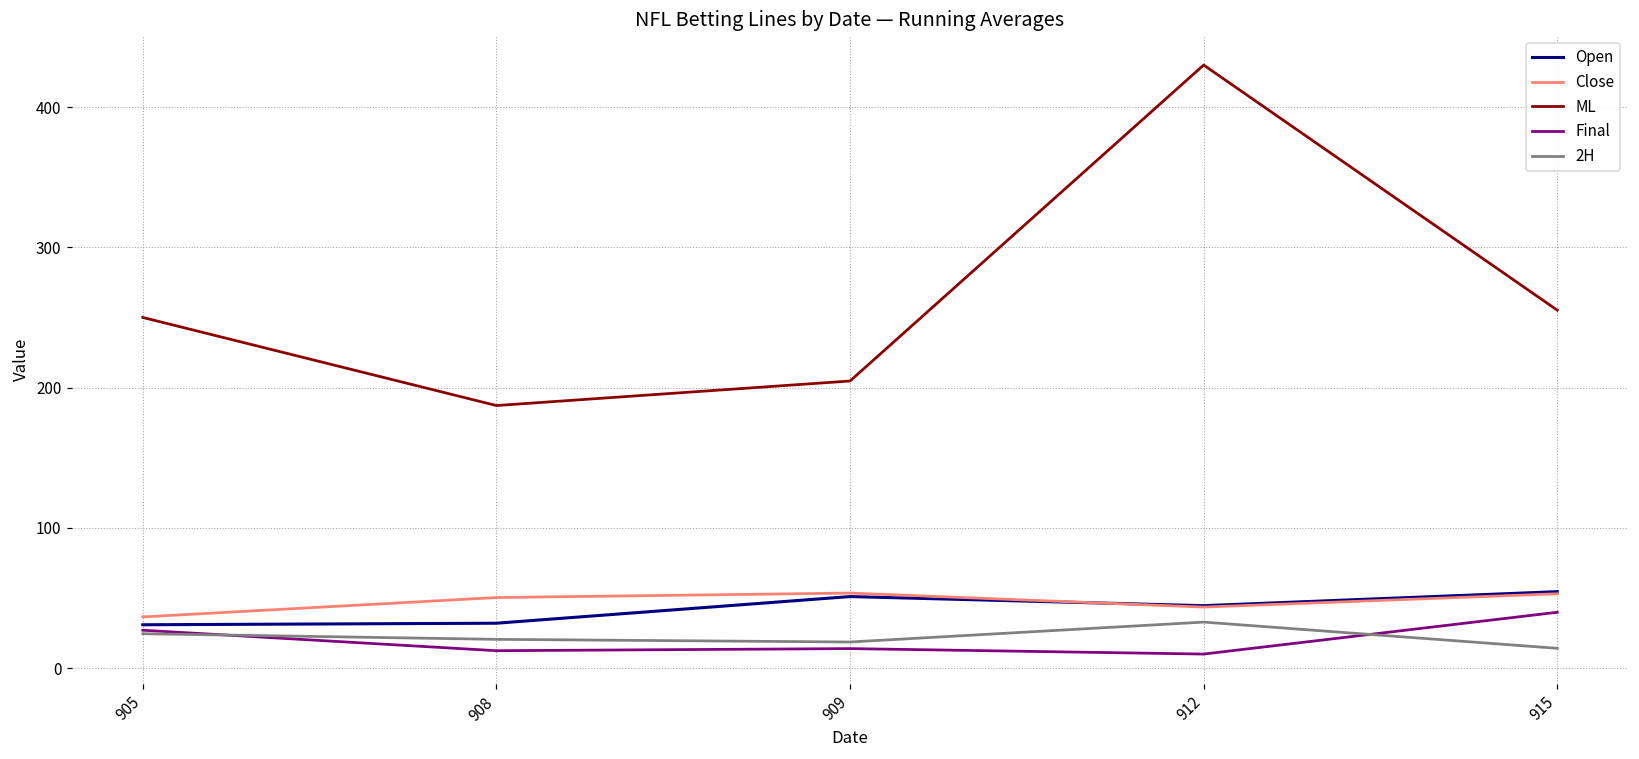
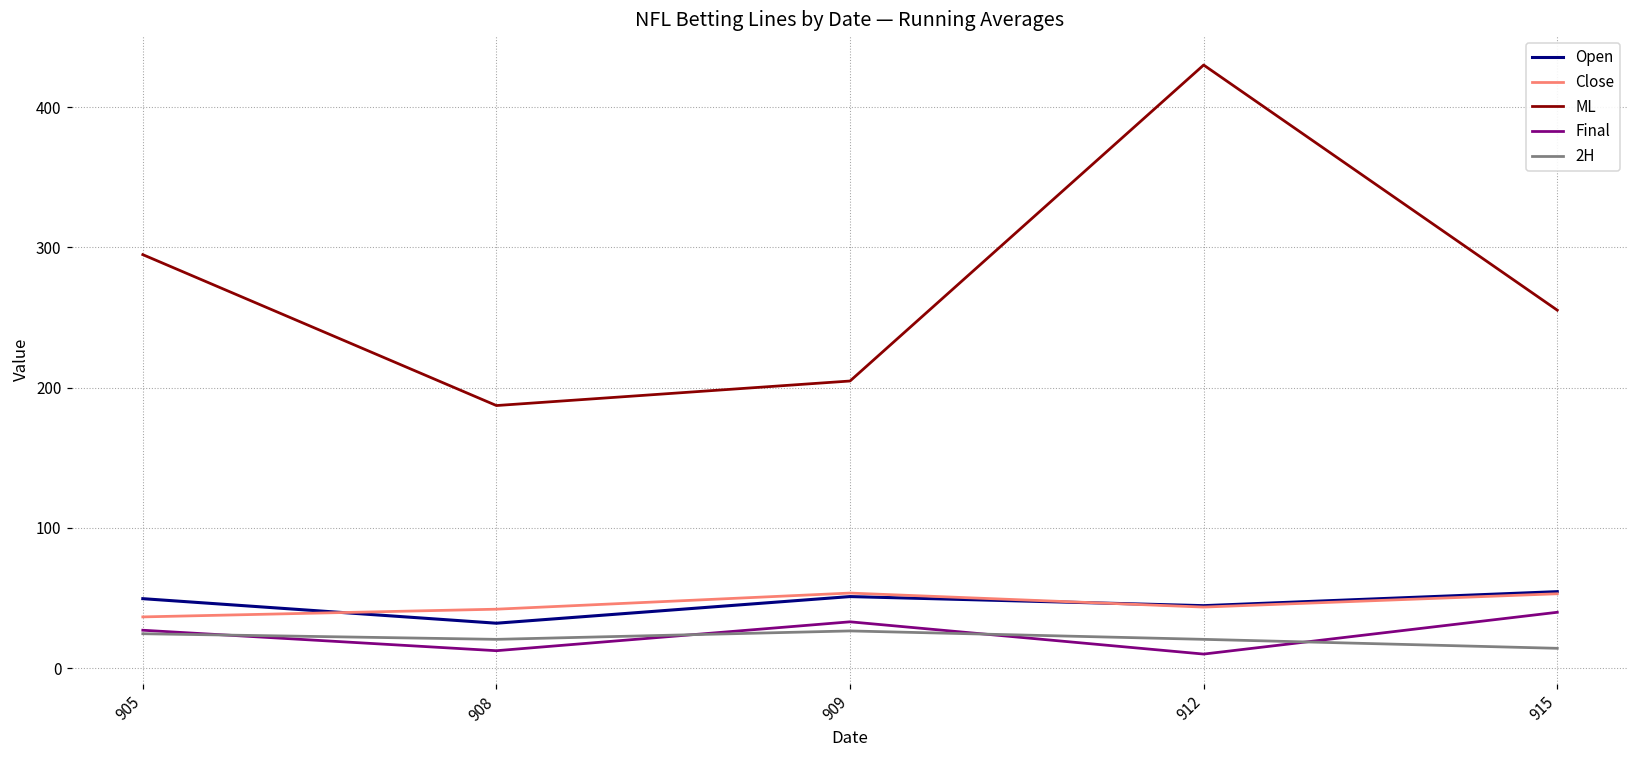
  {
    "Open": {
-     "905": 31,
+     "905": 50,
      "908": 32,
      "909": 51
    },
    "Close": {
      "905": 37,
-     "908": 50,
+     "908": 42,
      "909": 54
    },
    "ML": {
-     "905": 250,
+     "905": 295,
      "908": 187,
      "909": 205,
      "912": 430,
      "915": 255
    },
    "Final": {
      "905": 27,
      "908": 12,
-     "909": 14,
+     "909": 33,
      "912": 10,
      "915": 40
    },
    "2H": {
      "905": 25,
      "908": 21,
-     "909": 19,
-     "912": 33,
+     "909": 27,
+     "912": 21,
      "915": 14
    }
  }
